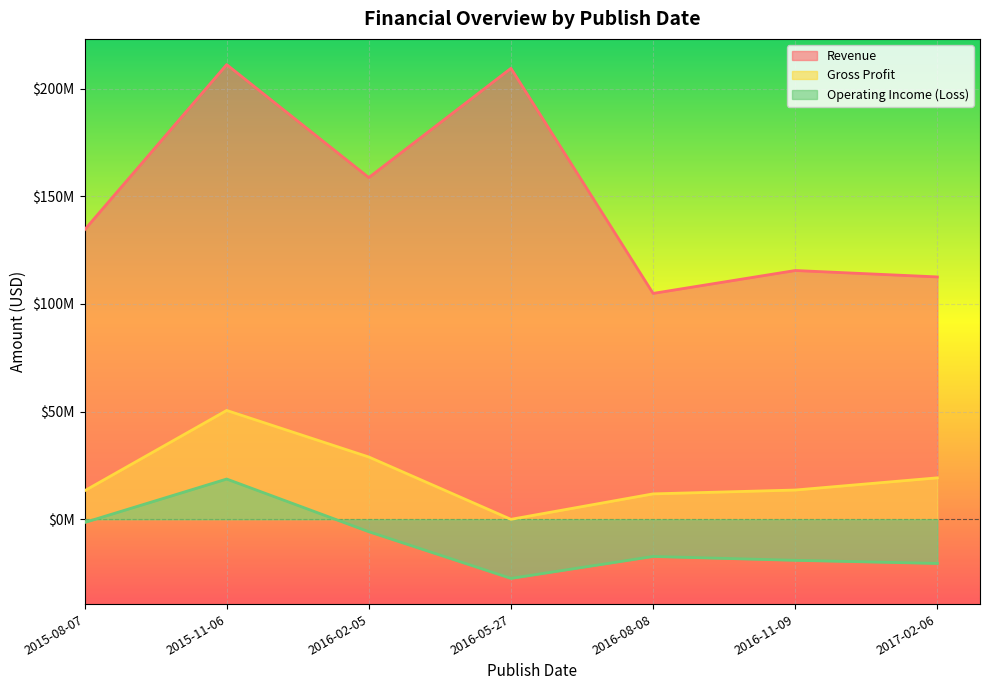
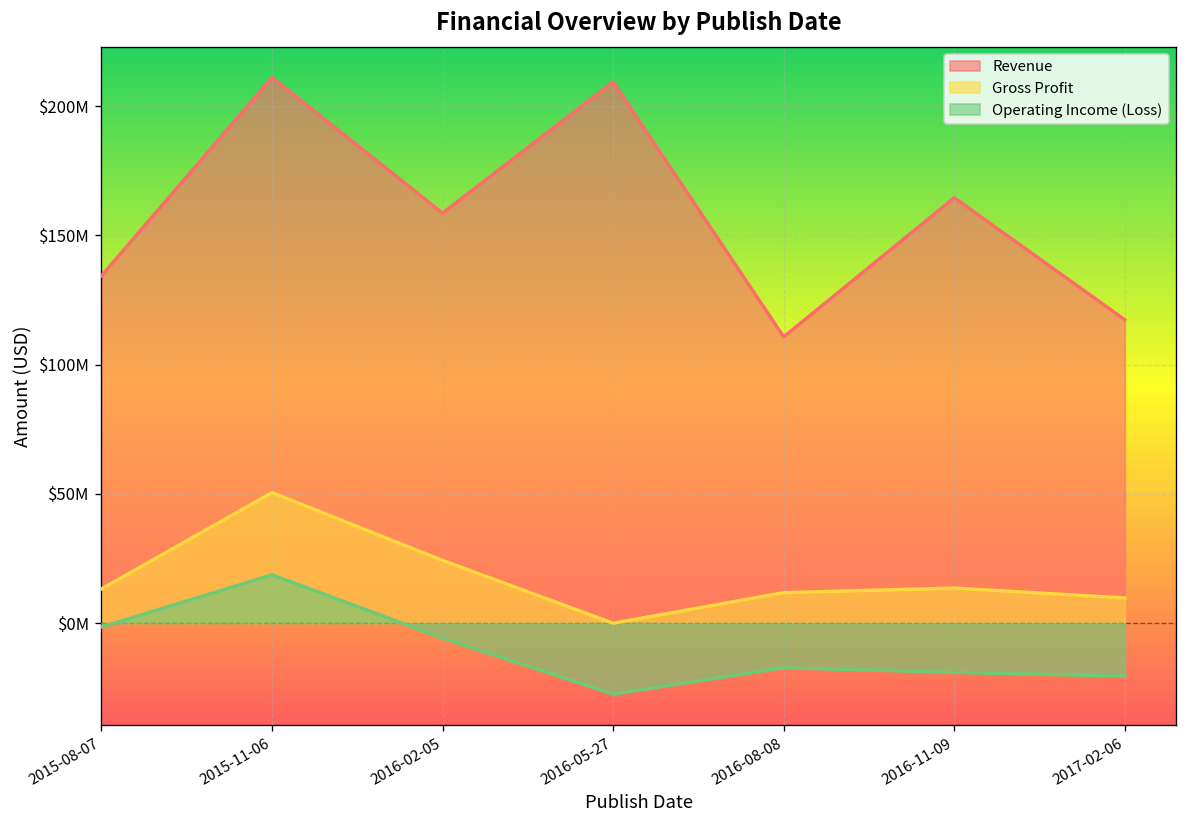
  {
    "Revenue": {
      "2015-08-07": "$134000000",
      "2015-11-06": "$211000000",
      "2016-02-05": "$159000000",
      "2016-05-27": "$209000000",
-     "2016-08-08": "$105000000",
-     "2016-11-09": "$116000000",
-     "2017-02-06": "$113000000"
+     "2016-08-08": "$111000000",
+     "2016-11-09": "$165000000",
+     "2017-02-06": "$117000000"
    },
    "Gross Profit": {
      "2015-08-07": "$13000000",
      "2015-11-06": "$51000000",
-     "2016-02-05": "$29000000",
+     "2016-02-05": "$24000000",
      "2016-08-08": "$12000000",
      "2016-11-09": "$14000000",
-     "2017-02-06": "$19000000"
+     "2017-02-06": "$10000000"
    }
  }
